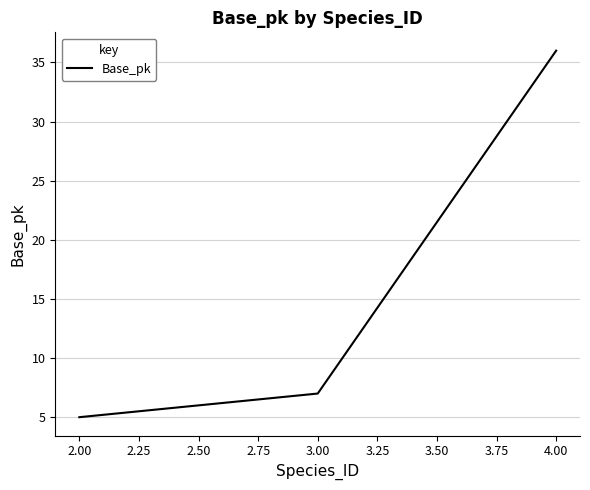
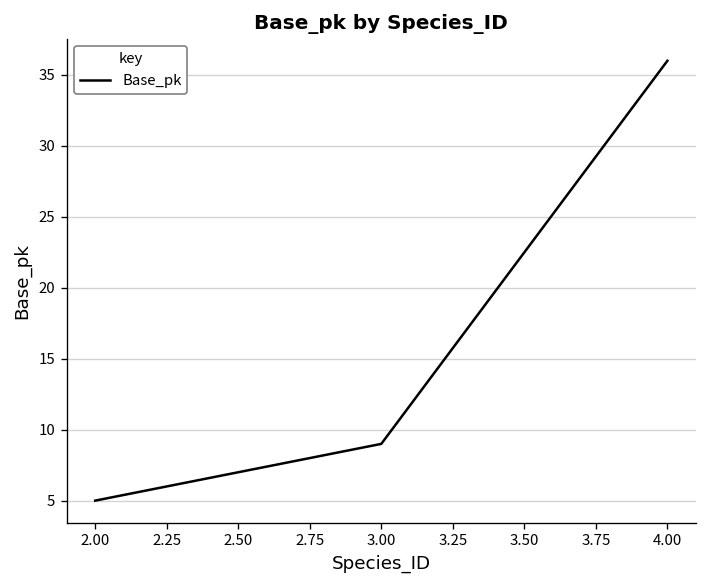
  {
    "2.00": 5,
-   "3.00": 7,
+   "3.00": 9,
    "4.00": 36
  }
